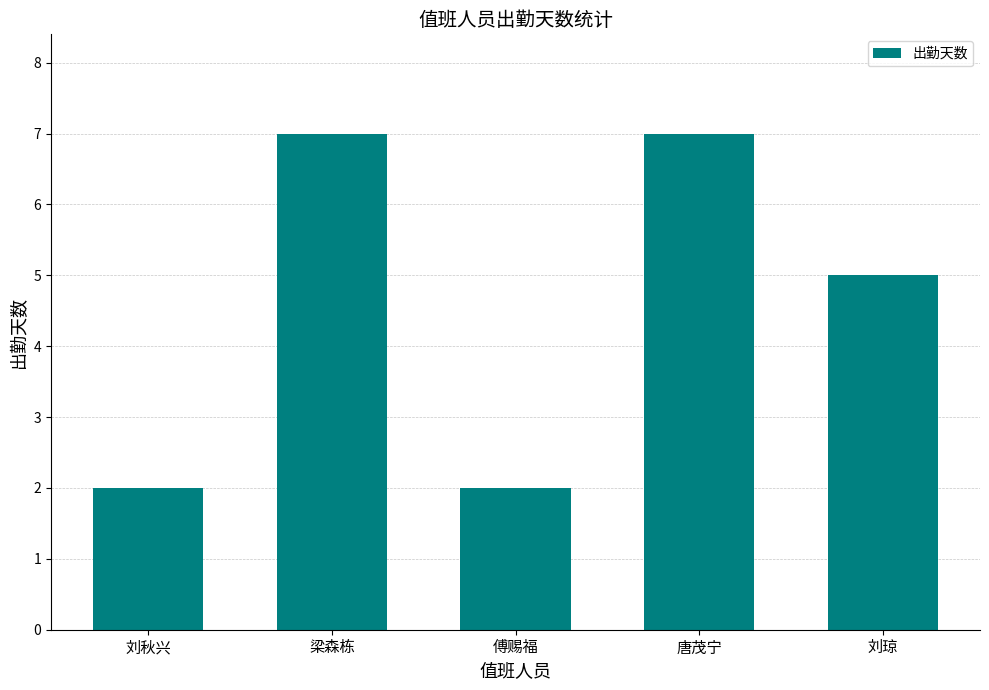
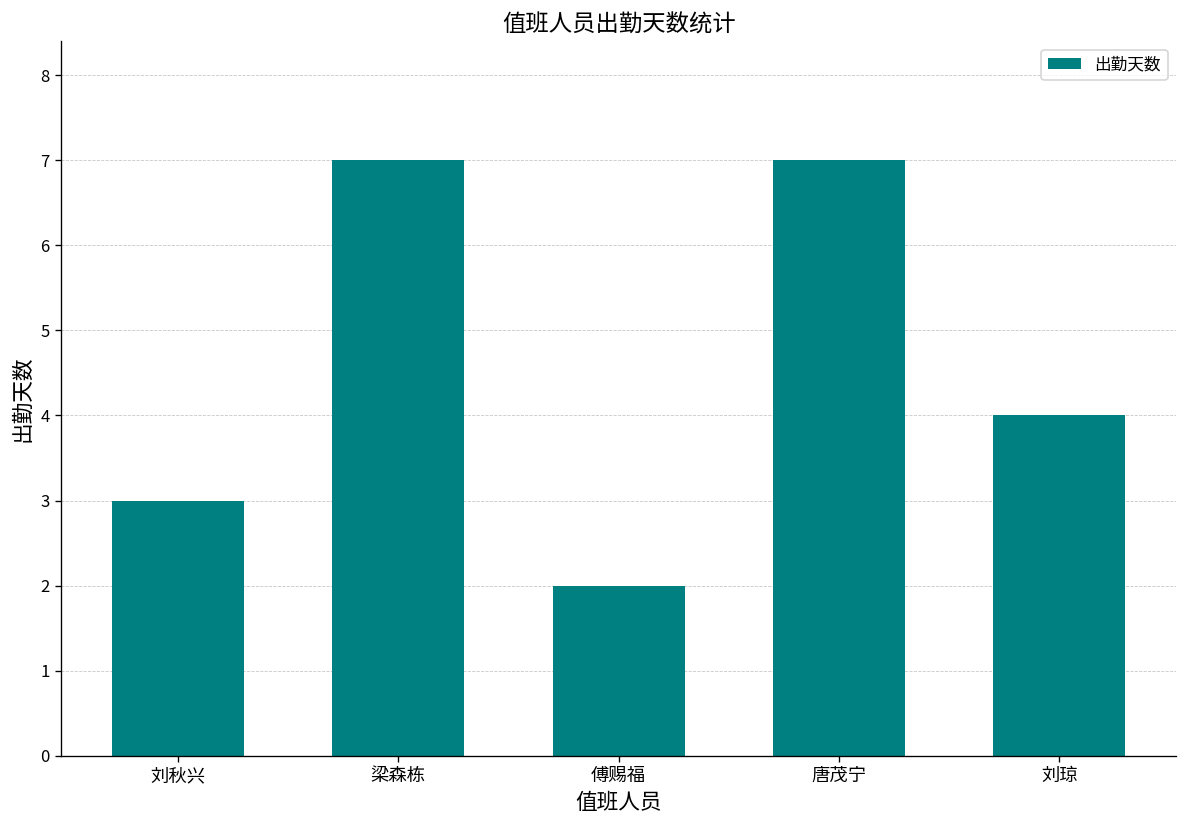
  {
-   "刘秋兴": 2,
+   "刘秋兴": 3,
    "梁森栋": 7,
    "傅赐福": 2,
    "唐茂宁": 7,
-   "刘琼": 5
+   "刘琼": 4
  }
